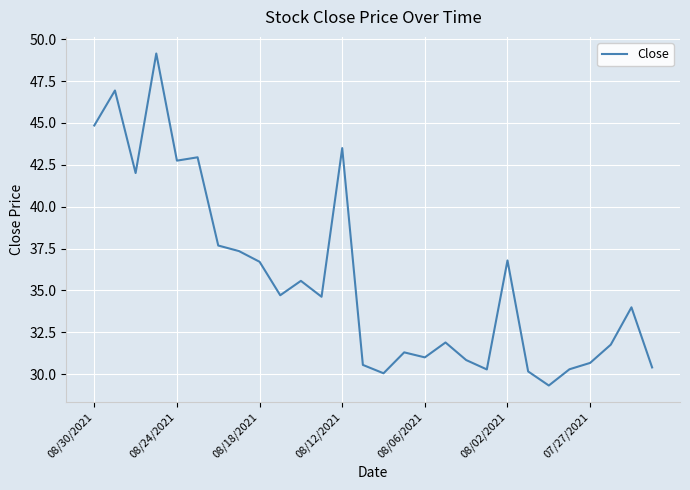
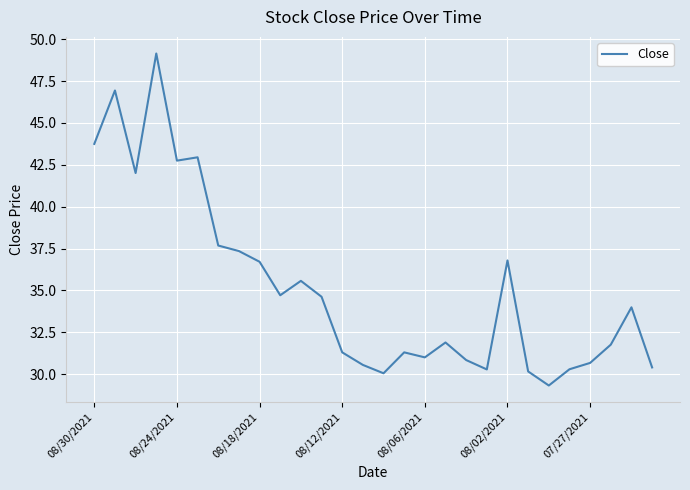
  {
-   "08/30/2021": 44.9,
+   "08/30/2021": 43.8,
    "08/24/2021": 42.8,
    "08/18/2021": 36.7,
-   "08/12/2021": 43.5,
+   "08/12/2021": 31.3,
    "08/06/2021": 31.0,
    "08/02/2021": 36.8,
    "07/27/2021": 30.7
  }
